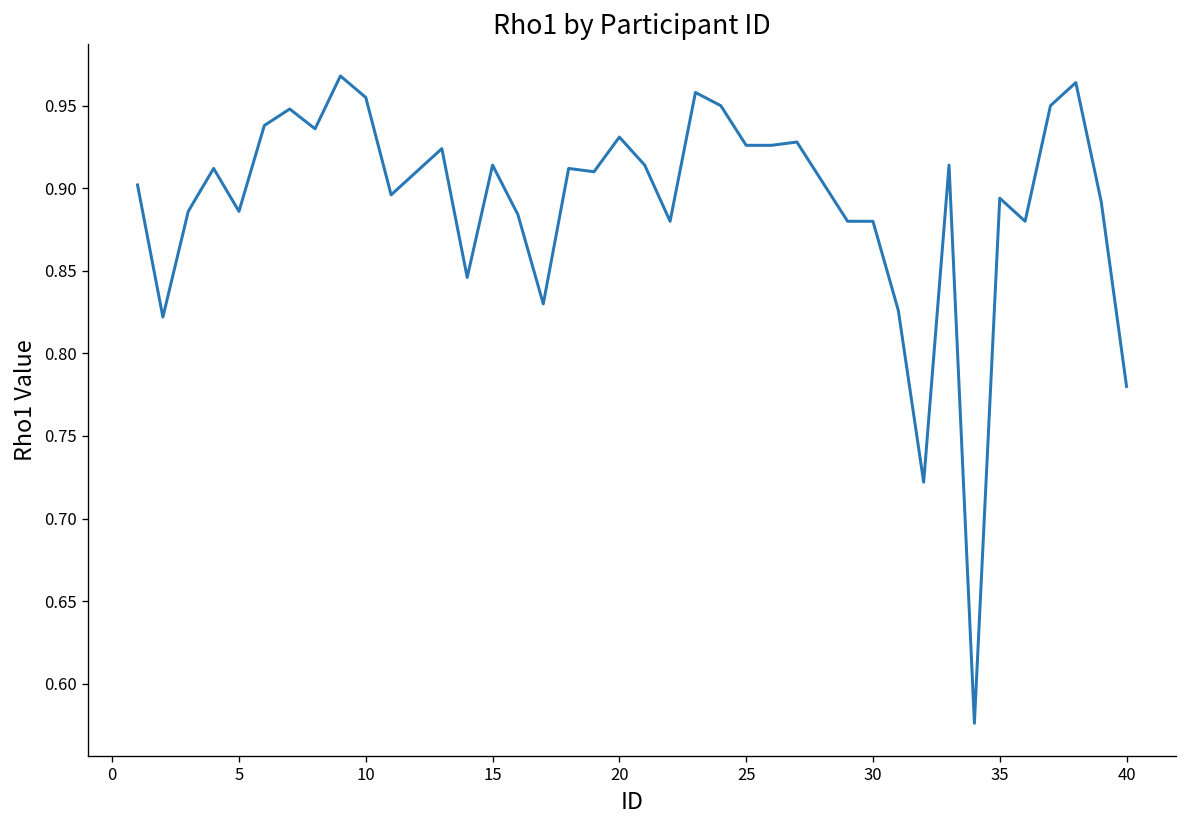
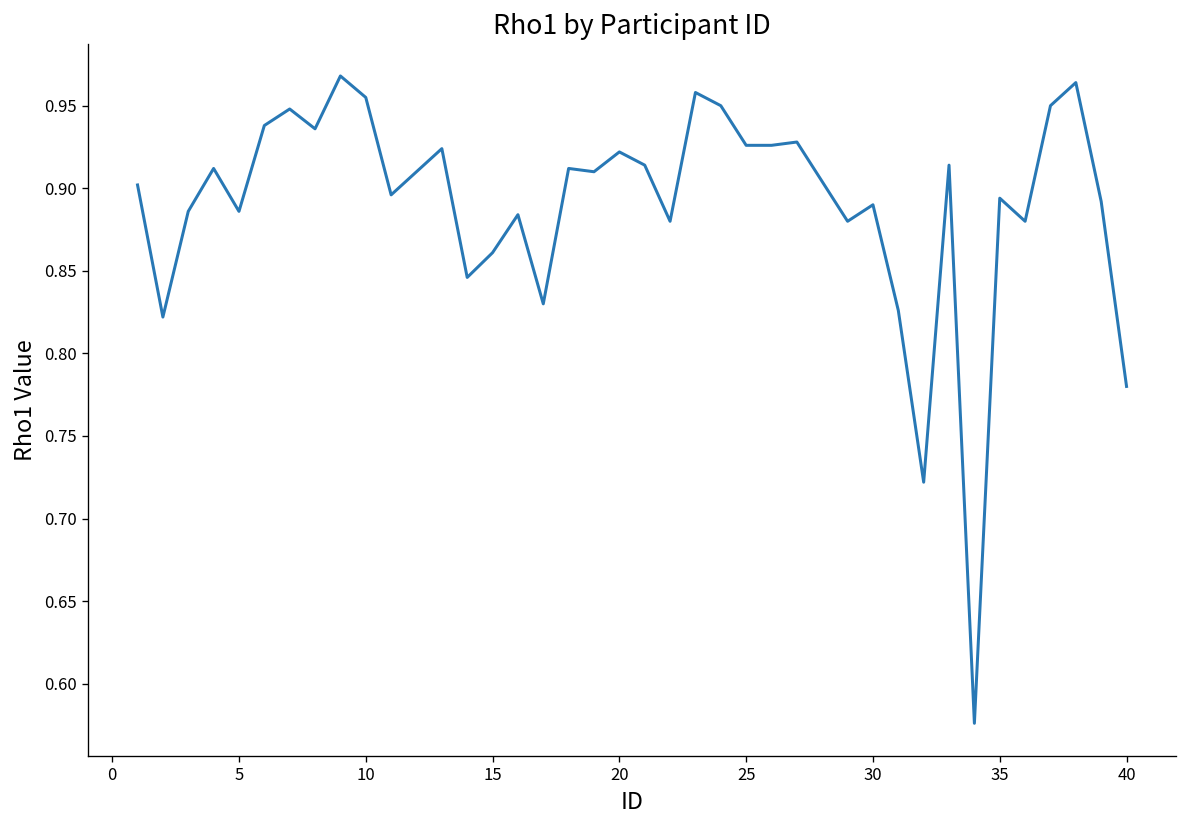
  {
    "5": 0.886,
    "10": 0.955,
-   "15": 0.914,
-   "20": 0.931,
+   "15": 0.861,
+   "20": 0.922,
    "25": 0.926,
-   "30": 0.88,
+   "30": 0.89,
    "35": 0.894,
    "40": 0.780
  }
